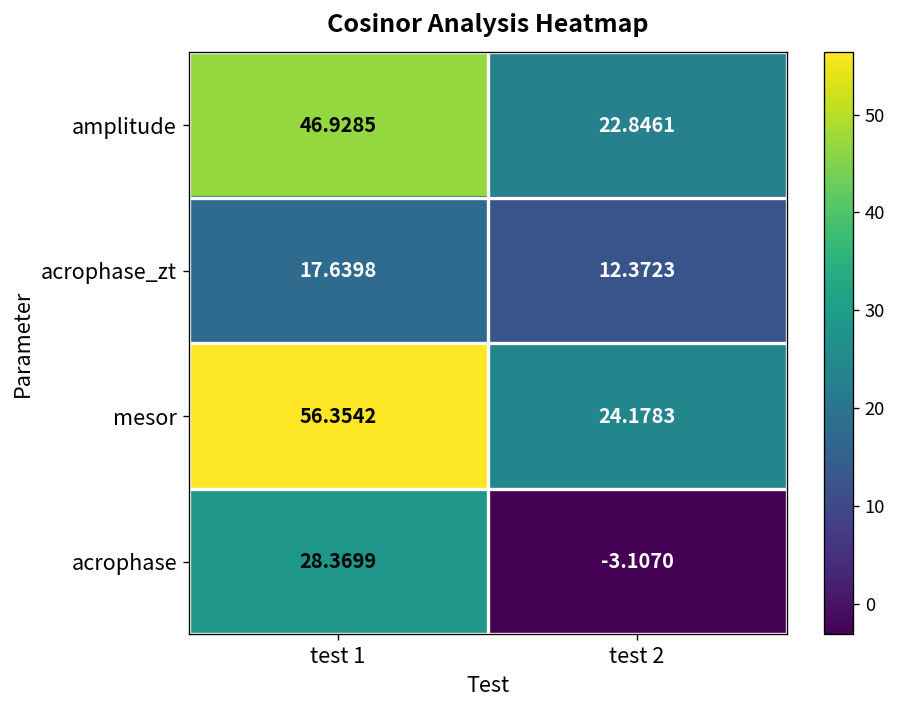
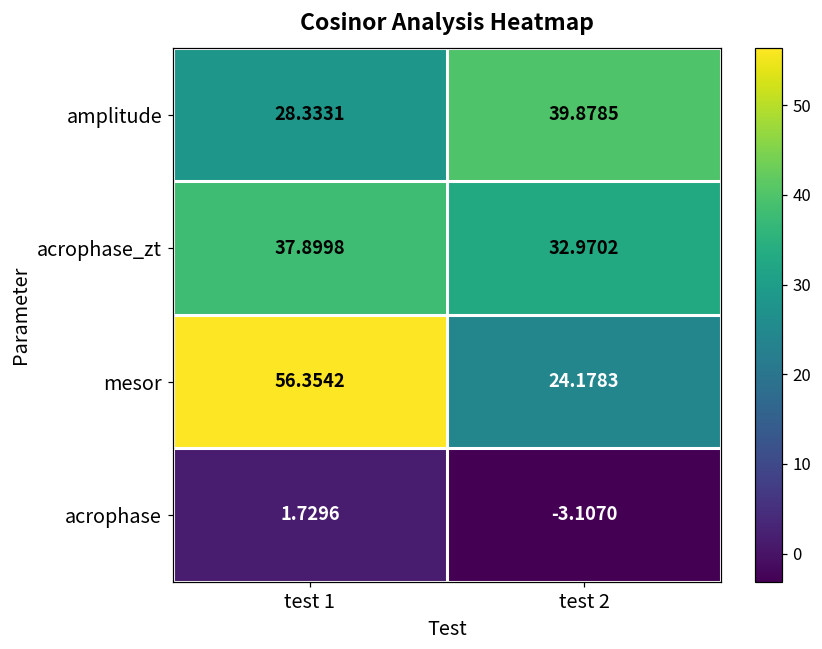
  {
    "amplitude": {
-     "test 1": 46.9285,
-     "test 2": 22.8461
+     "test 1": 28.3331,
+     "test 2": 39.8785
    },
    "acrophase_zt": {
-     "test 1": 17.6398,
-     "test 2": 12.3723
+     "test 1": 37.8998,
+     "test 2": 32.9702
    },
    "mesor": {
      "test 1": 56.3542,
      "test 2": 24.1783
    },
    "acrophase": {
-     "test 1": 28.3699,
+     "test 1": 1.7296,
      "test 2": -3.1070
    }
  }
